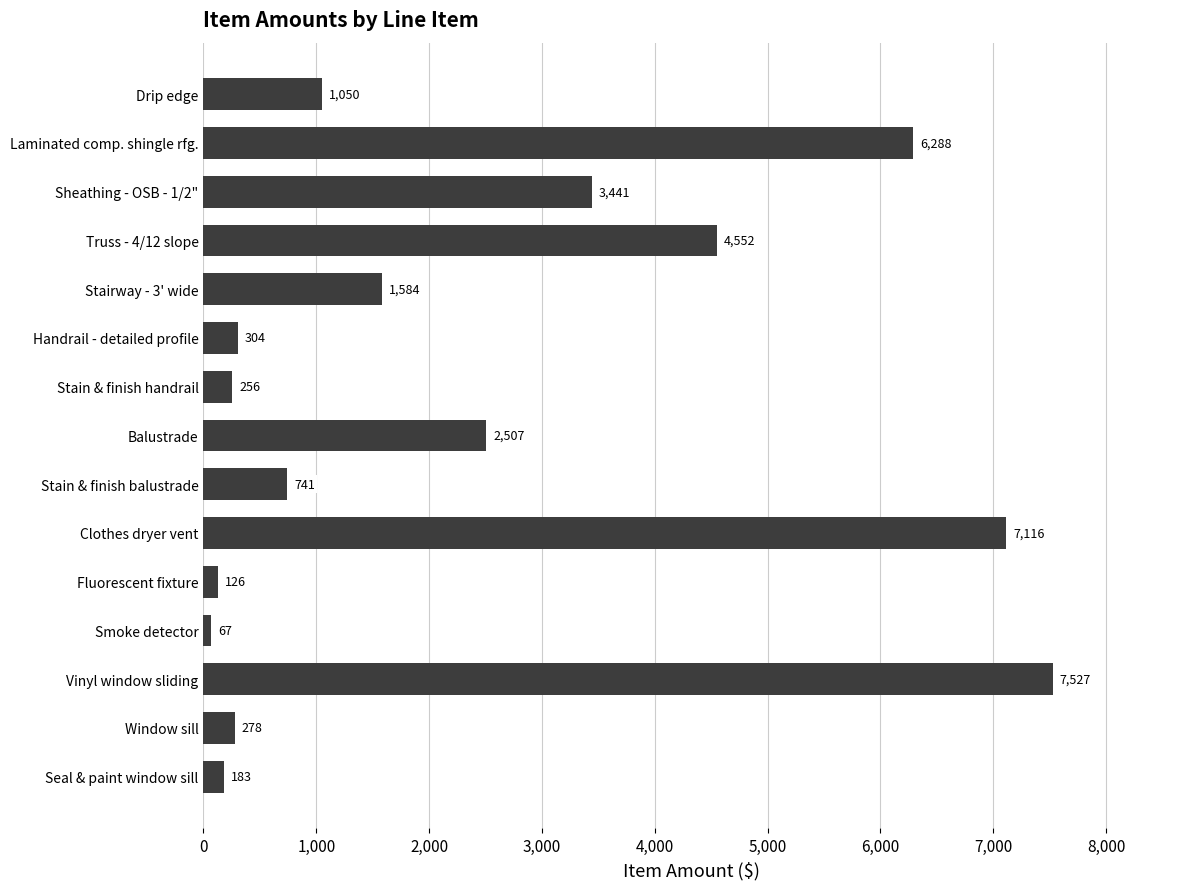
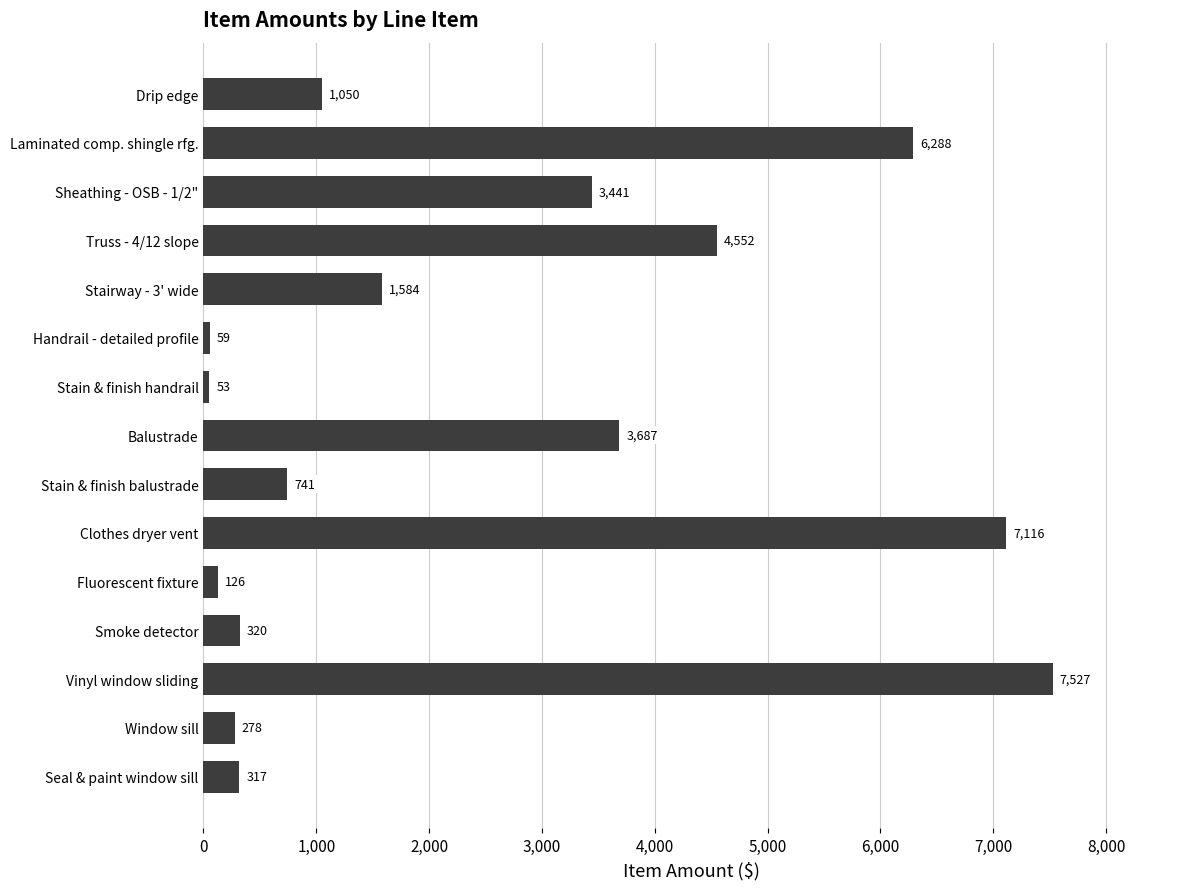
  {
-   "Handrail - detailed profile": "304",
-   "Stain & finish handrail": "256",
-   "Balustrade": "2,507",
-   "Smoke detector": "67",
-   "Seal & paint window sill": "183"
+   "Handrail - detailed profile": "59",
+   "Stain & finish handrail": "53",
+   "Balustrade": "3,687",
+   "Smoke detector": "320",
+   "Seal & paint window sill": "317"
  }
